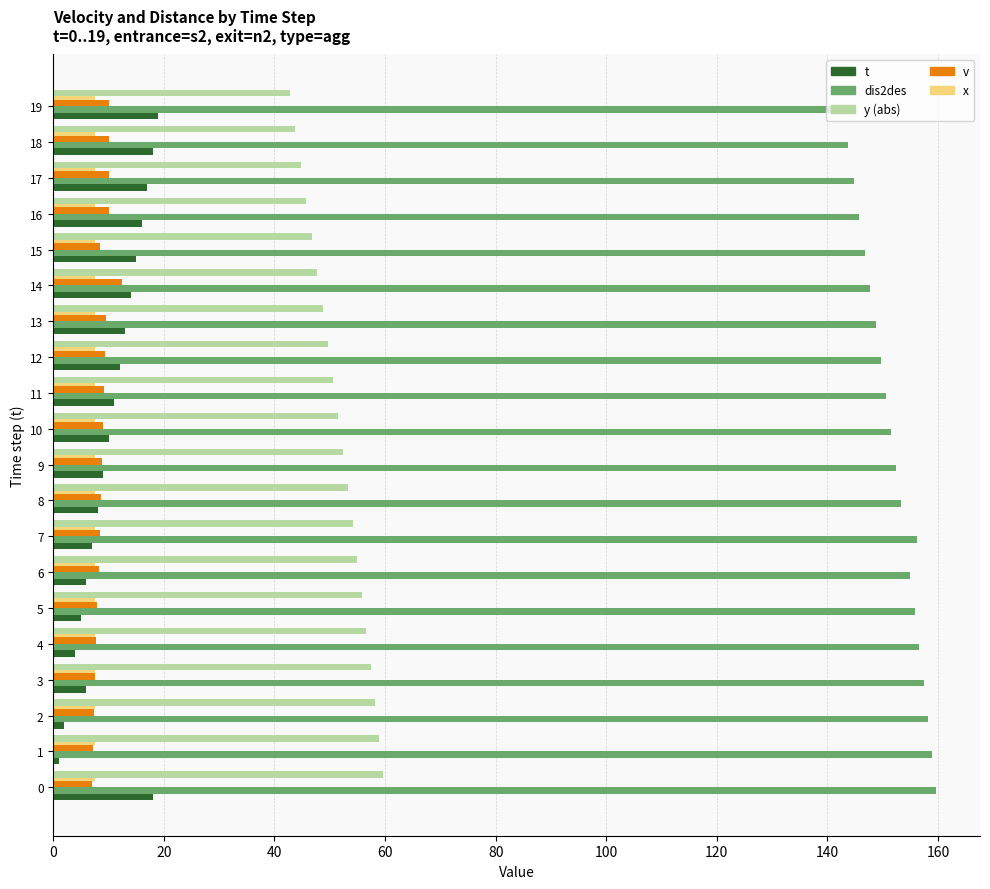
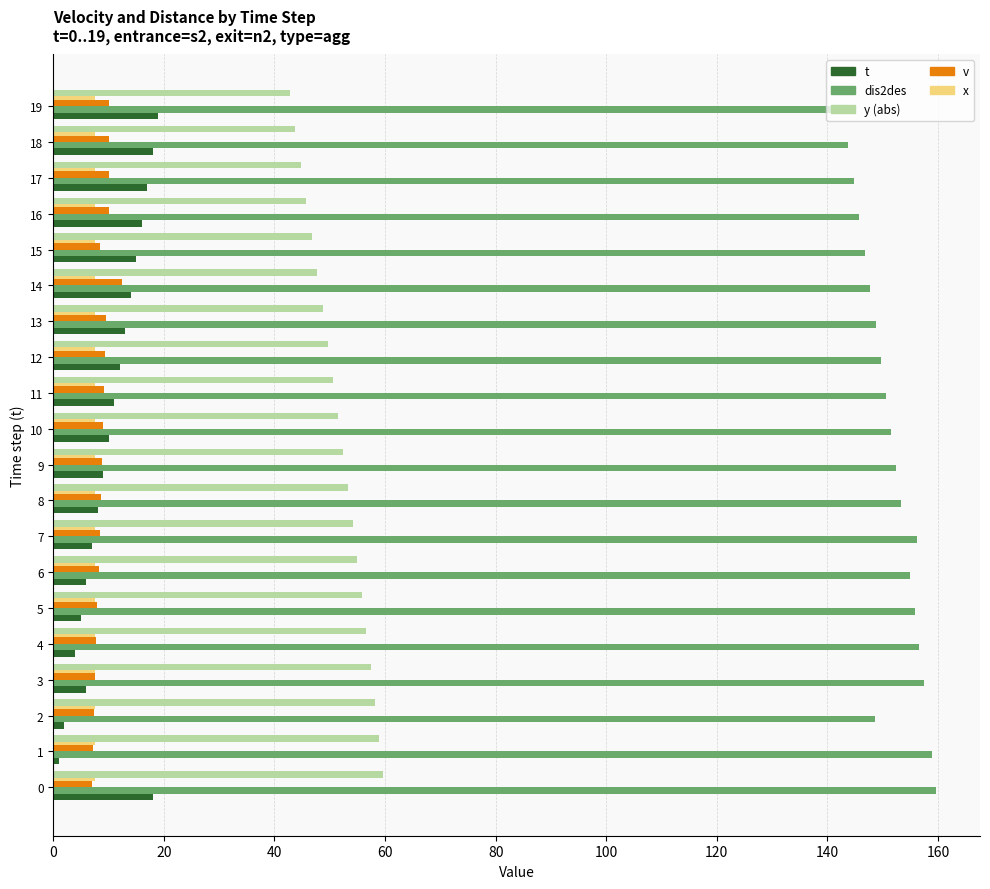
  {
    "t": {
      "19": 19,
      "18": 18,
      "17": 17,
      "16": 16,
      "15": 15,
      "14": 14,
      "13": 13,
      "12": 12,
      "11": 11,
      "10": 10,
      "9": 9,
      "8": 8,
      "7": 7,
      "6": 6,
      "5": 5,
      "4": 4,
      "3": 6,
      "2": 2,
      "1": 1,
      "0": 18
    },
    "dis2des": {
      "18": 144,
      "17": 145,
      "16": 146,
      "15": 147,
      "14": 148,
      "13": 149,
      "12": 150,
      "11": 151,
      "10": 152,
      "9": 152,
      "8": 153,
      "7": 156,
      "6": 155,
      "5": 156,
      "4": 157,
      "3": 157,
-     "2": 158,
+     "2": 149,
      "1": 159,
      "0": 160
    },
    "v": {
      "19": 10,
      "18": 10,
      "17": 10,
      "16": 10,
      "15": 8,
      "14": 13,
      "13": 10,
      "12": 9,
      "11": 9,
      "10": 9,
      "9": 9,
      "8": 9,
      "7": 8,
      "6": 8,
      "5": 8,
      "4": 8,
      "3": 8,
      "2": 7,
      "1": 7,
      "0": 7
    },
    "x": {
      "19": 8,
      "18": 8,
      "17": 8,
      "16": 8,
      "15": 8,
      "14": 8,
      "13": 8,
      "12": 8,
      "11": 8,
      "10": 8,
      "9": 8,
      "8": 8,
      "7": 8,
      "6": 8,
      "5": 8,
      "4": 8,
      "3": 8,
      "2": 8,
      "1": 8,
      "0": 8
    },
    "y (abs)": {
      "19": 43,
      "18": 44,
      "17": 45,
      "16": 46,
      "15": 47,
      "14": 48,
      "13": 49,
      "12": 50,
      "11": 51,
      "10": 52,
      "9": 52,
      "8": 53,
      "7": 54,
      "6": 55,
      "5": 56,
      "4": 57,
      "3": 57,
      "2": 58,
      "1": 59,
      "0": 60
    }
  }
